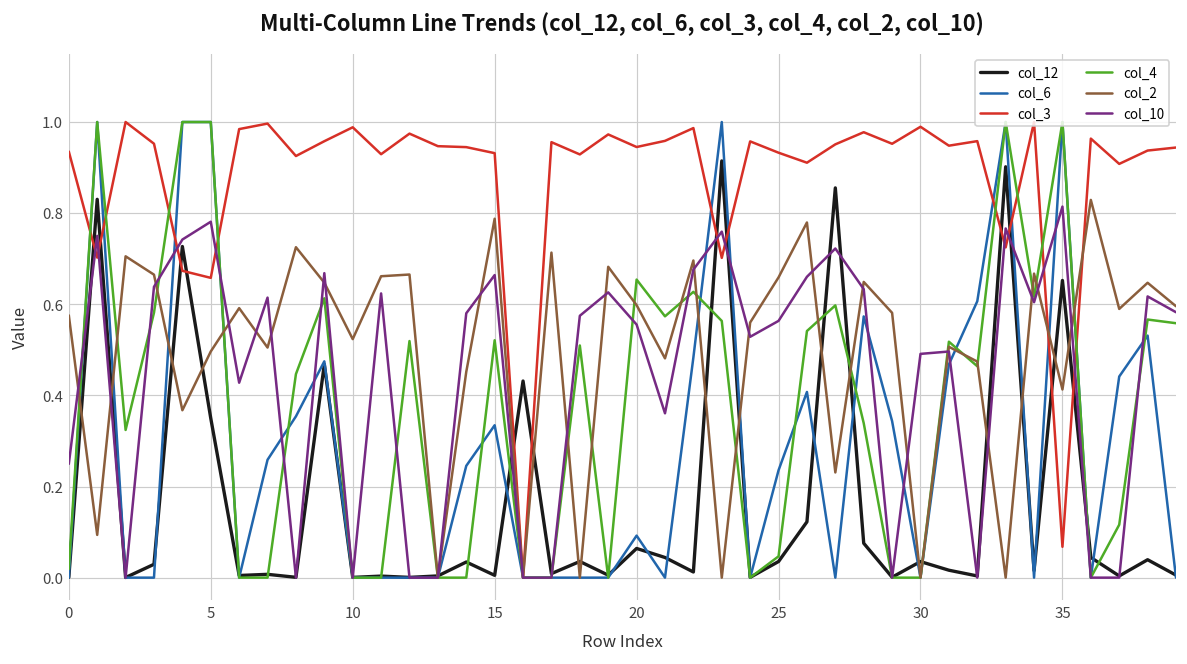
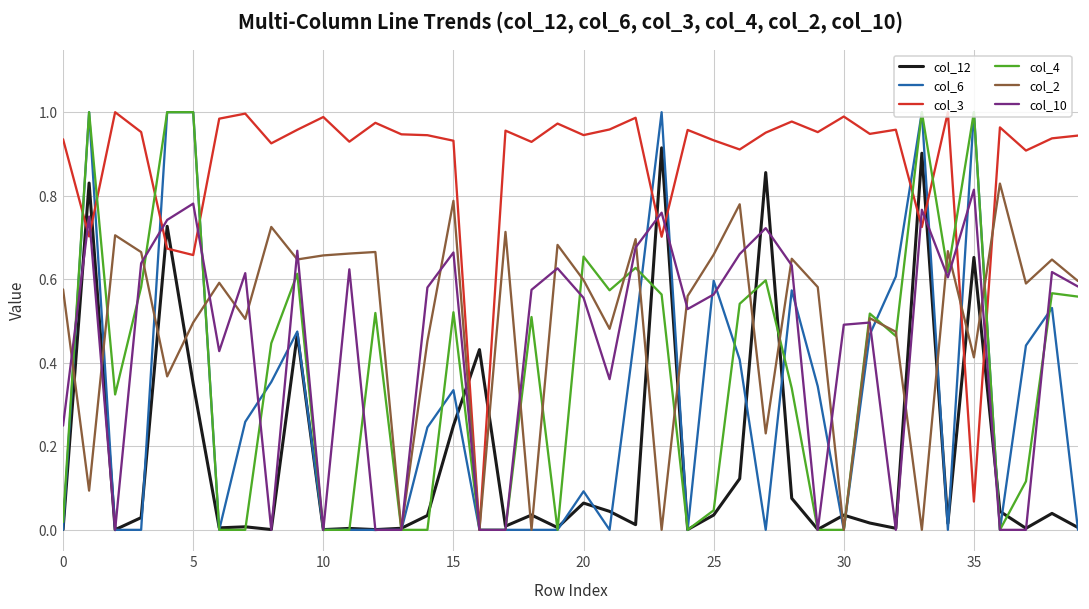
  {
    "col_12": {
      "5": 0.35,
-     "15": 0.01,
+     "15": 0.25,
      "20": 0.06,
      "25": 0.04,
      "30": 0.04,
      "35": 0.65
    },
    "col_6": {
      "15": 0.33,
      "20": 0.09,
-     "25": 0.24
+     "25": 0.60
    },
    "col_3": {
      "0": 0.94,
      "5": 0.66,
      "10": 0.99,
      "15": 0.93,
      "20": 0.95,
      "25": 0.93,
      "30": 0.99,
      "35": 0.07
    },
    "col_4": {
      "0": 0.02,
      "15": 0.52,
      "20": 0.65,
      "25": 0.05
    },
    "col_2": {
      "0": 0.58,
      "5": 0.50,
-     "10": 0.52,
+     "10": 0.66,
      "15": 0.79,
      "20": 0.60,
      "25": 0.66,
      "35": 0.41
    },
    "col_10": {
      "0": 0.25,
      "5": 0.78,
      "15": 0.66,
      "20": 0.56,
      "25": 0.56,
      "30": 0.49,
      "35": 0.81
    }
  }
